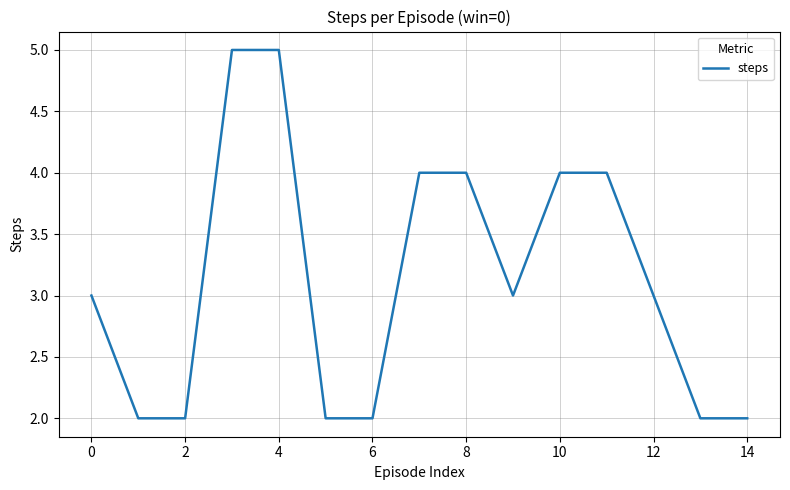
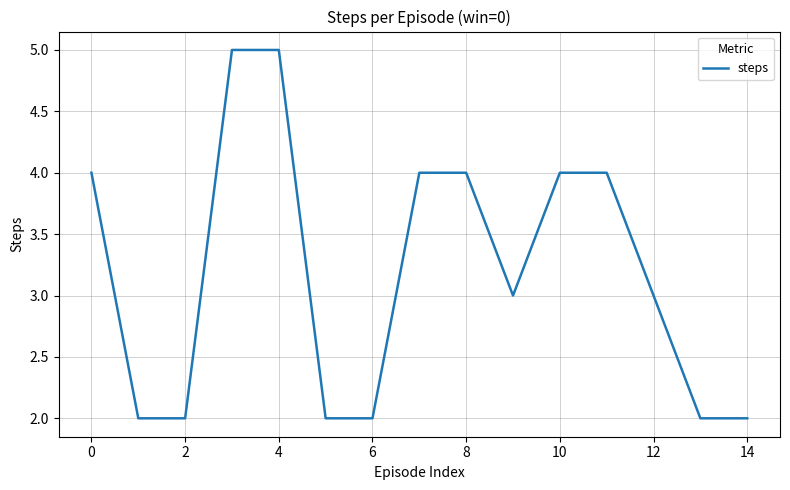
  {
-   "0": 3,
+   "0": 4,
    "2": 2,
    "4": 5,
    "6": 2,
    "8": 4,
    "10": 4,
    "12": 3,
    "14": 2
  }
